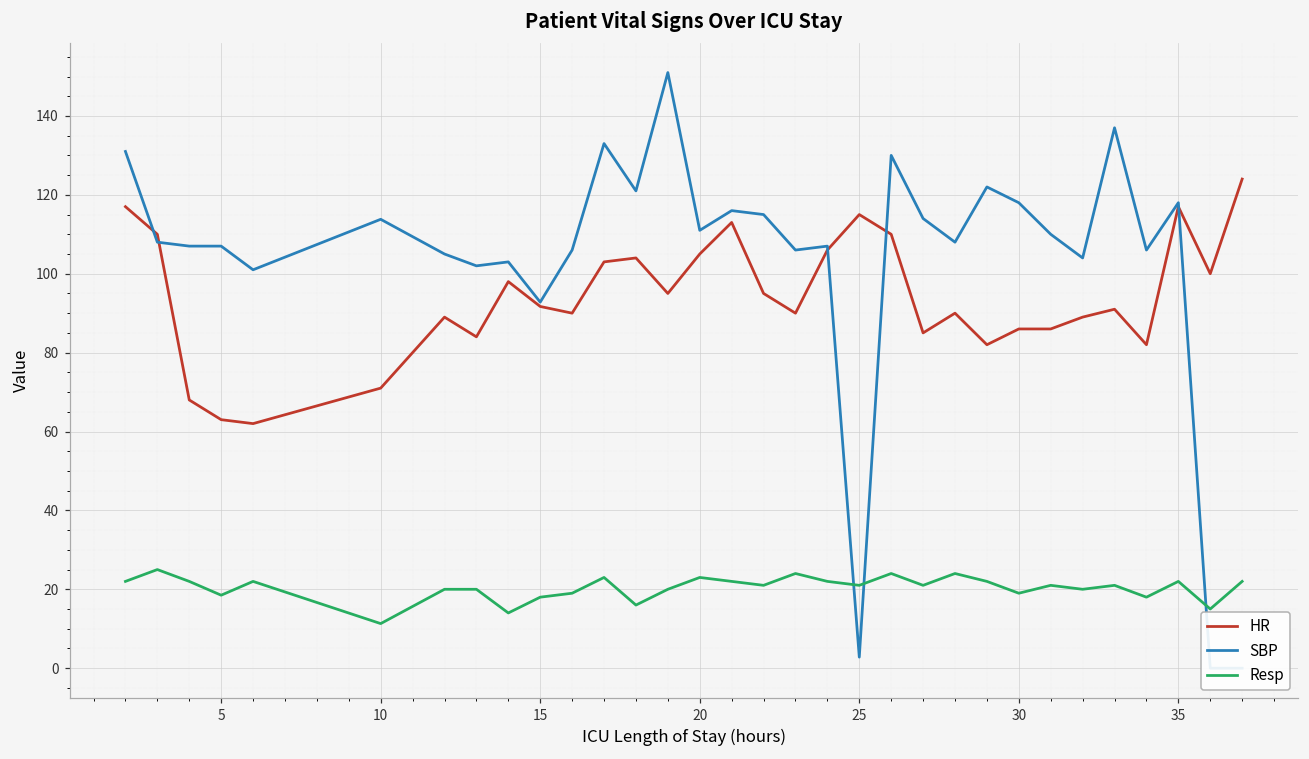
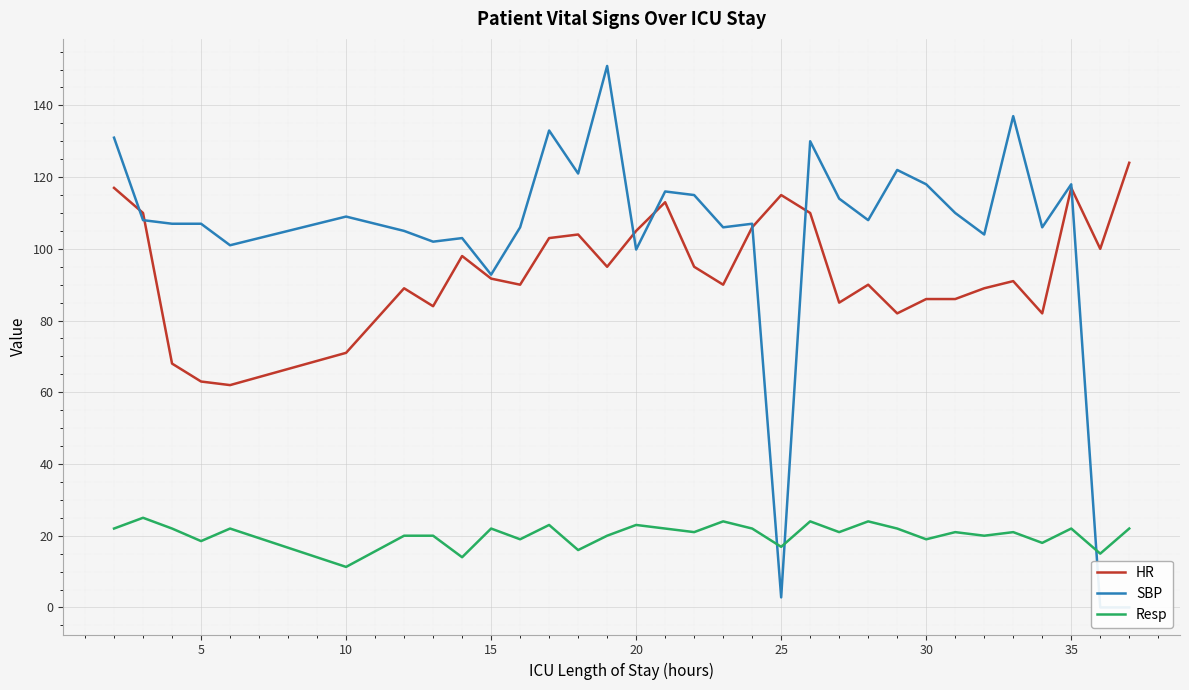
  {
    "HR": {
      "5": 63,
      "10": 71,
      "15": 92,
      "20": 105,
      "25": 115,
      "30": 86,
      "35": 117
    },
    "SBP": {
      "5": 107,
-     "10": 114,
+     "10": 109,
      "15": 93,
-     "20": 111,
+     "20": 100,
      "25": 3,
      "30": 118,
      "35": 118
    },
    "Resp": {
      "5": 19,
      "10": 11,
-     "15": 18,
+     "15": 22,
      "20": 23,
-     "25": 21,
+     "25": 17,
      "30": 19,
      "35": 22
    }
  }
